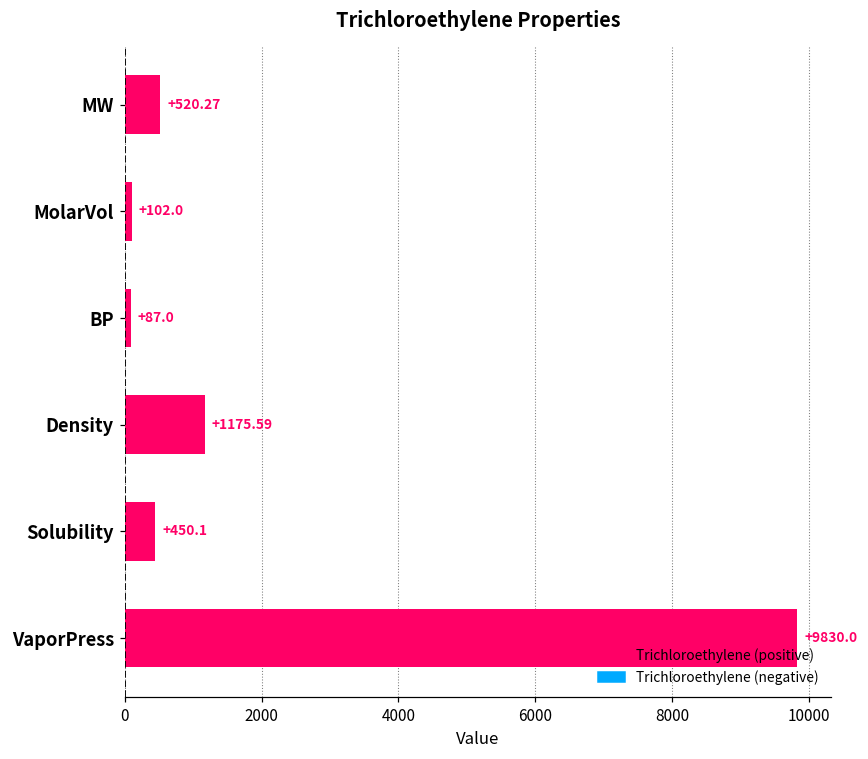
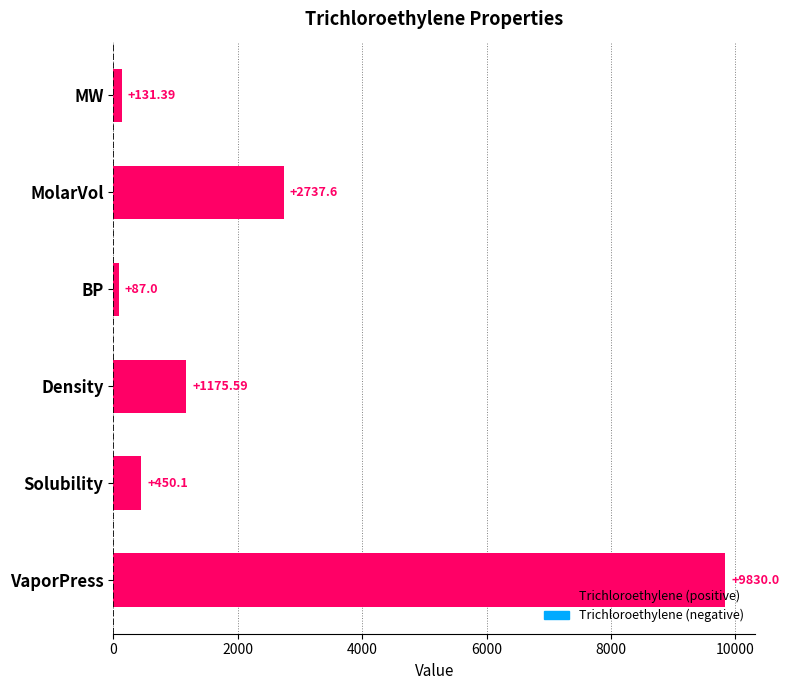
  {
-   "MW": "+520.27",
-   "MolarVol": "+102.0",
+   "MW": "+131.39",
+   "MolarVol": "+2737.6",
    "BP": "+87.0",
    "Density": "+1175.59",
    "Solubility": "+450.1",
    "VaporPress": "+9830.0"
  }
